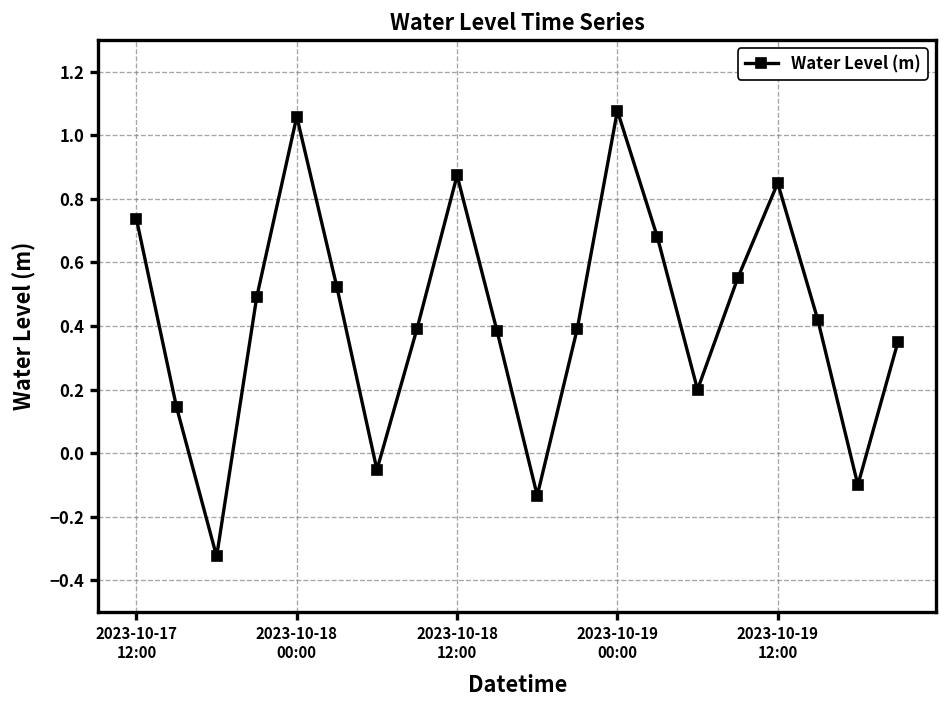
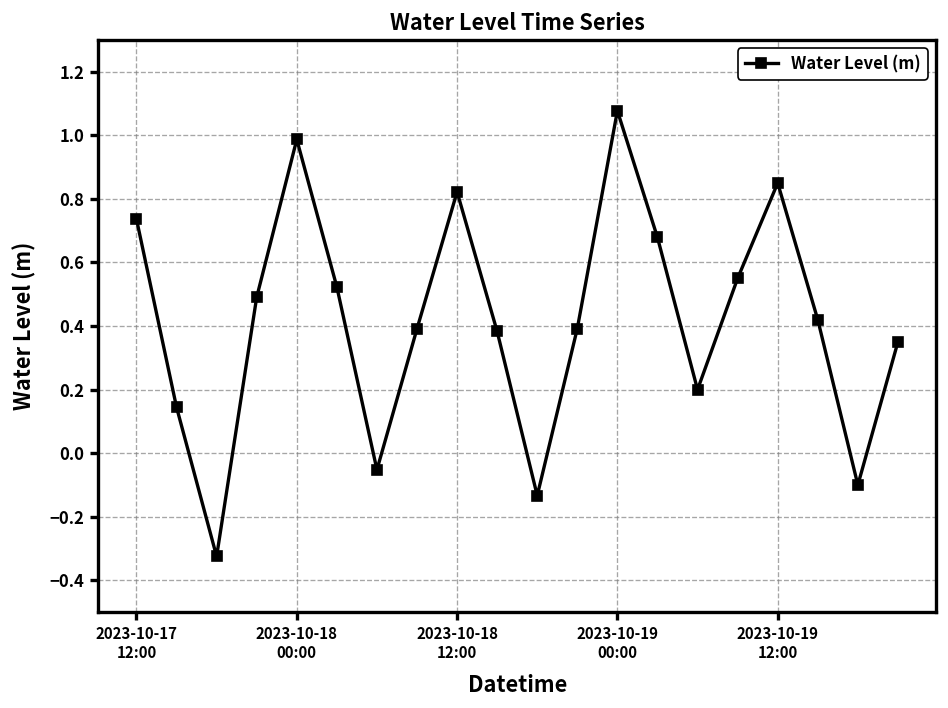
  {
    "2023-10-17 12:00": 0.74,
-   "2023-10-18 00:00": 1.06,
-   "2023-10-18 12:00": 0.87,
+   "2023-10-18 00:00": 0.99,
+   "2023-10-18 12:00": 0.82,
    "2023-10-19 00:00": 1.08,
    "2023-10-19 12:00": 0.85
  }
